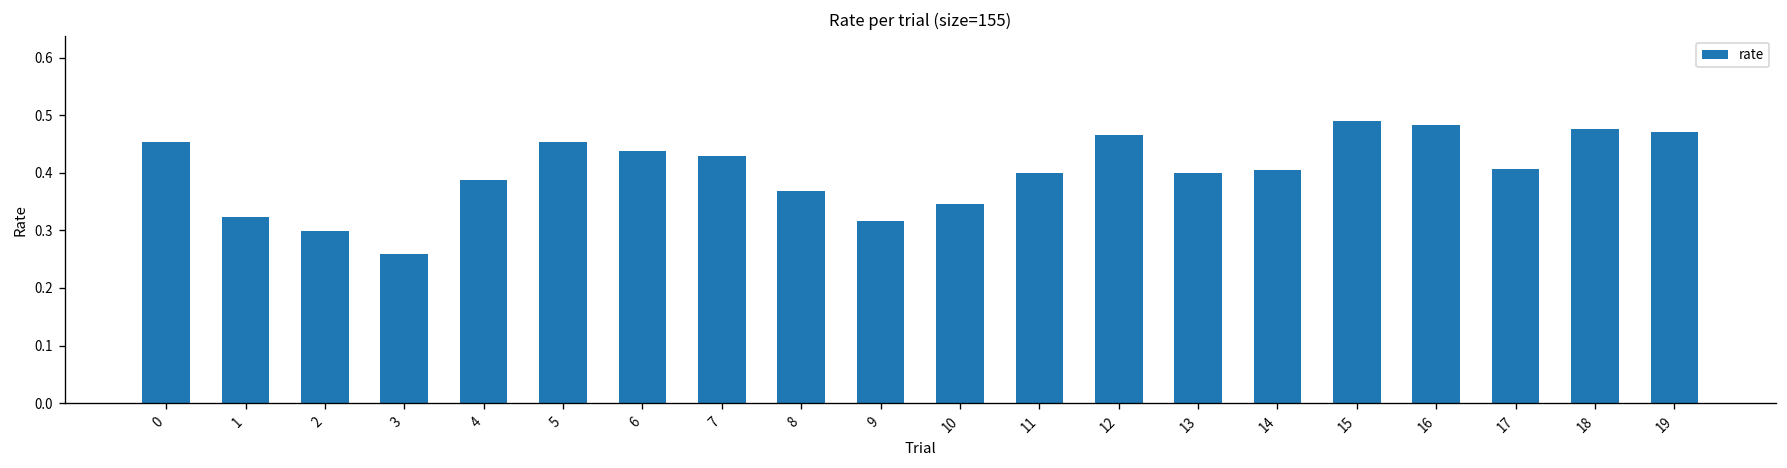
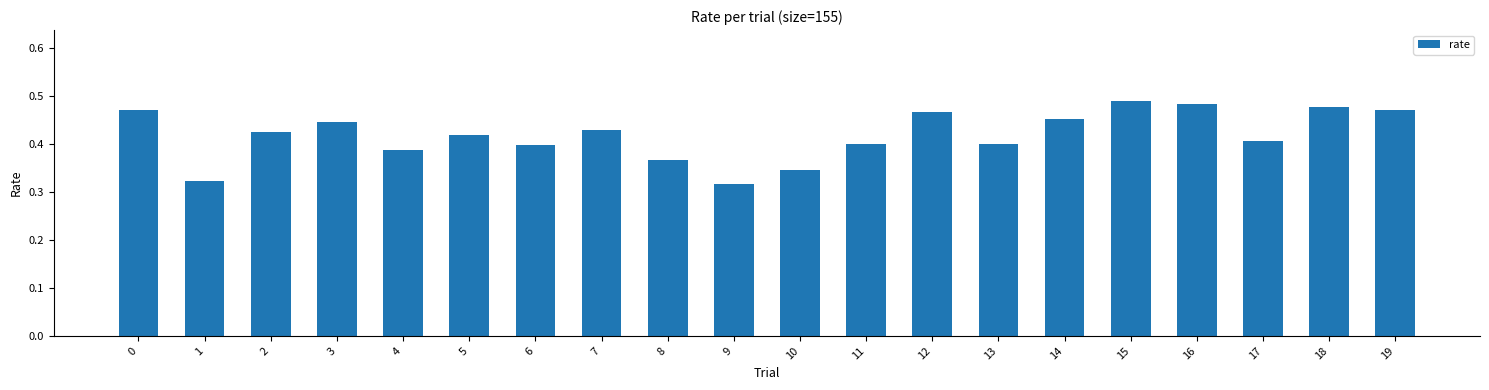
  {
-   "0": 0.45,
+   "0": 0.47,
    "1": 0.32,
-   "2": 0.30,
-   "3": 0.26,
+   "2": 0.43,
+   "3": 0.45,
    "4": 0.39,
-   "5": 0.45,
-   "6": 0.44,
+   "5": 0.42,
+   "6": 0.40,
    "7": 0.43,
    "8": 0.37,
    "9": 0.32,
    "10": 0.35,
    "11": 0.40,
    "12": 0.47,
    "13": 0.40,
-   "14": 0.40,
+   "14": 0.45,
    "15": 0.49,
    "16": 0.48,
    "17": 0.41,
    "18": 0.48,
    "19": 0.47
  }
